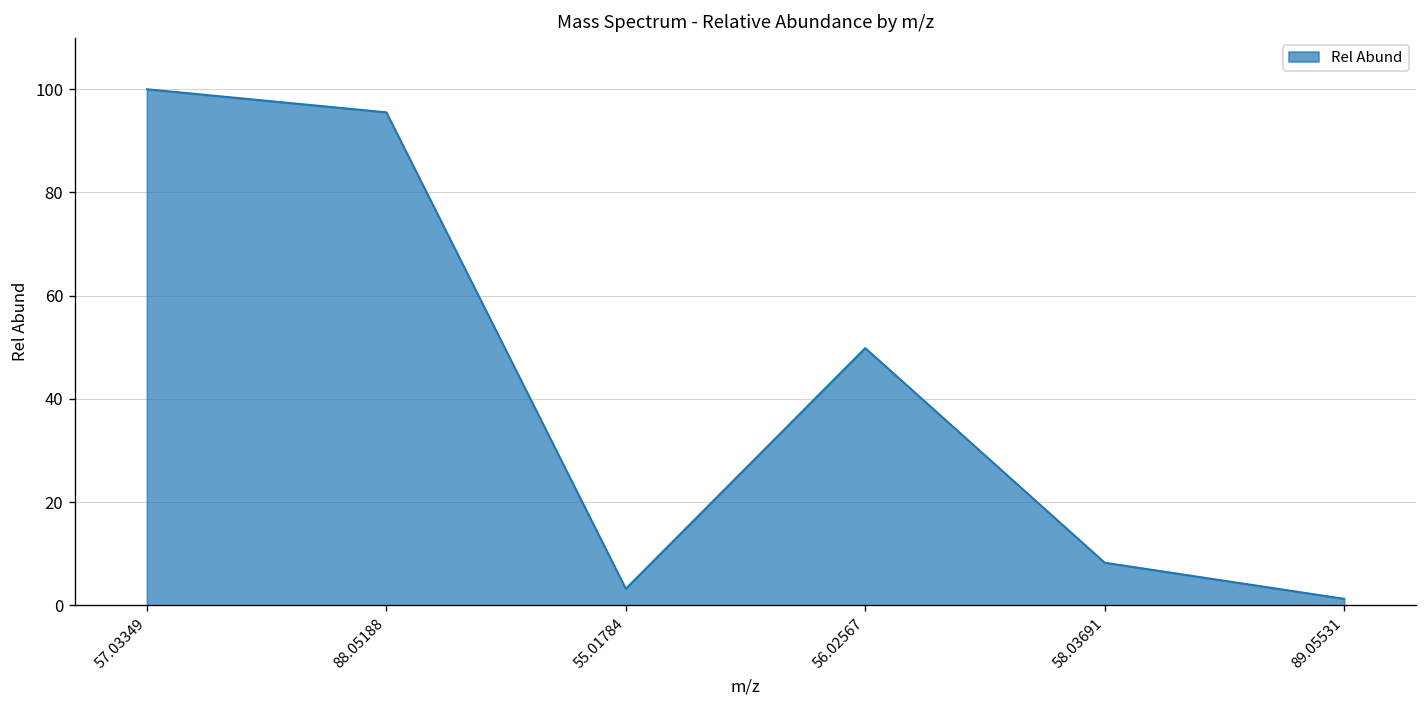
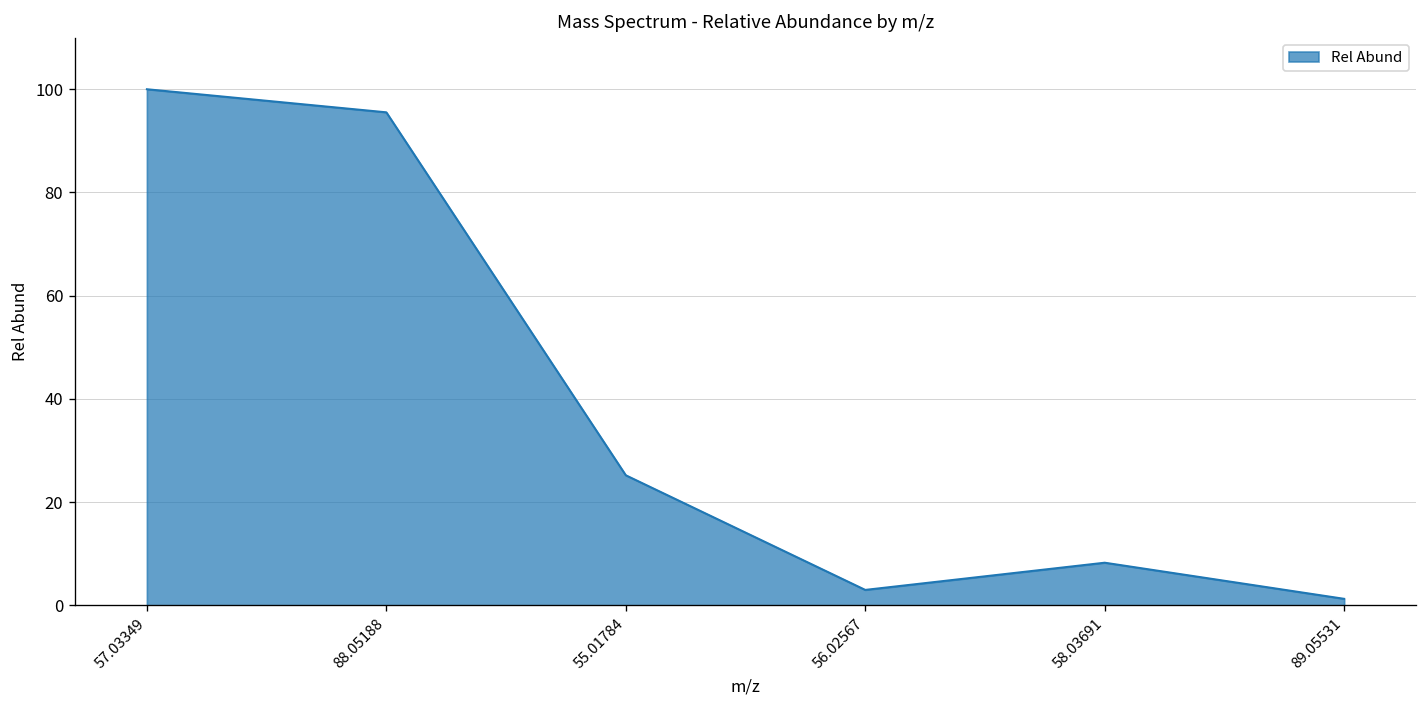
  {
    "57.03349": 100,
    "88.05188": 96,
-   "55.01784": 3,
-   "56.02567": 50,
+   "55.01784": 25,
+   "56.02567": 3,
    "58.03691": 8,
    "89.05531": 1
  }
